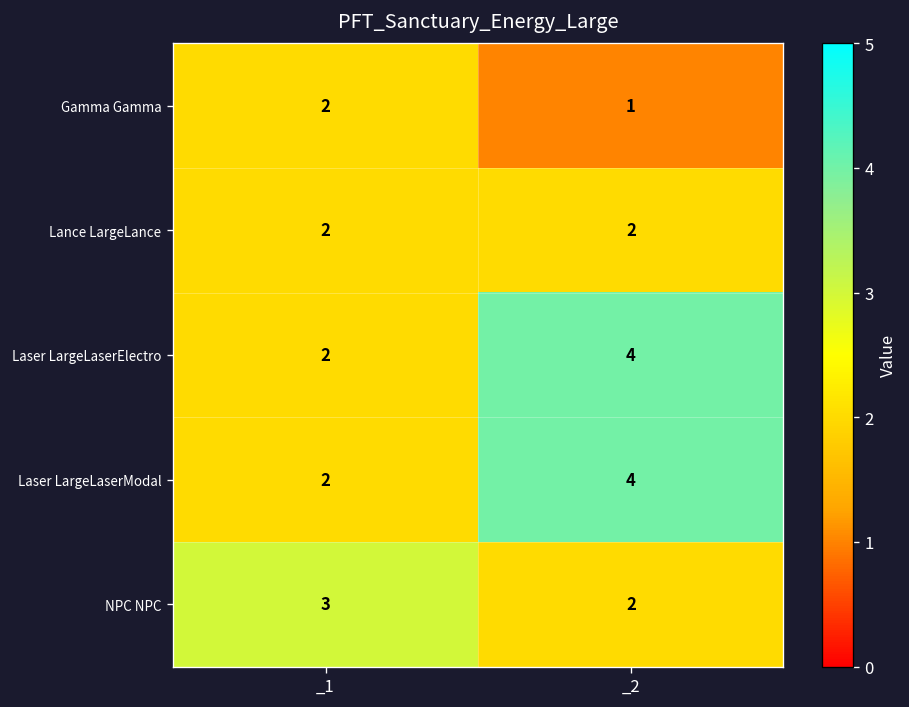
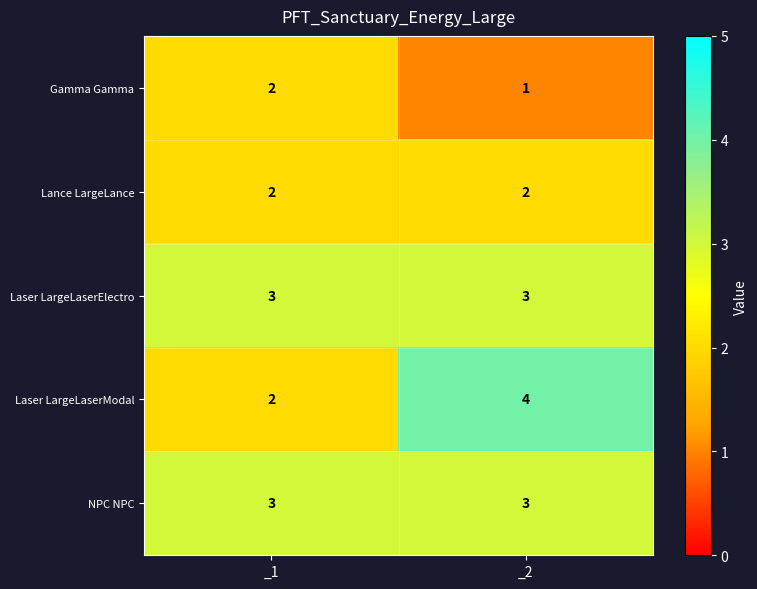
  {
    "Gamma Gamma": {
      "_1": 2,
      "_2": 1
    },
    "Lance LargeLance": {
      "_1": 2,
      "_2": 2
    },
    "Laser LargeLaserElectro": {
-     "_1": 2,
-     "_2": 4
+     "_1": 3,
+     "_2": 3
    },
    "Laser LargeLaserModal": {
      "_1": 2,
      "_2": 4
    },
    "NPC NPC": {
      "_1": 3,
-     "_2": 2
+     "_2": 3
    }
  }
